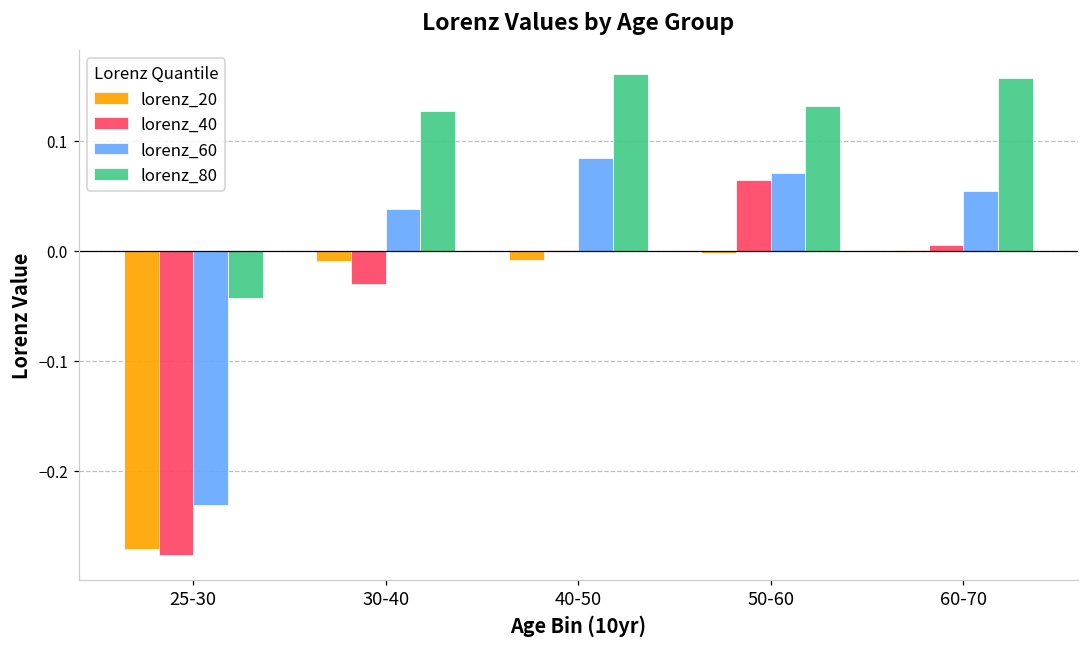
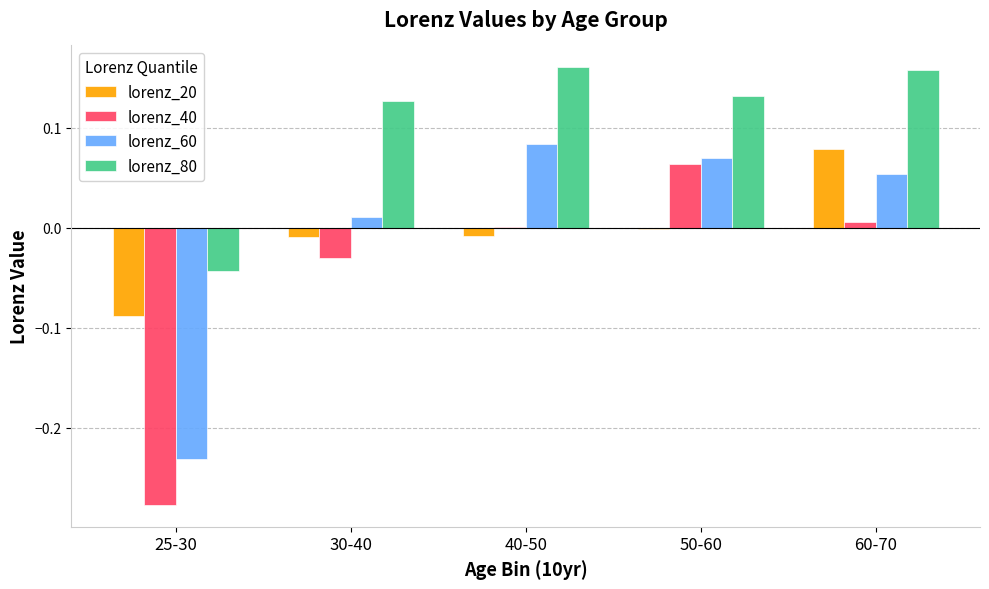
  {
    "lorenz_20": {
-     "25-30": -0.27,
+     "25-30": -0.09,
      "30-40": -0.01,
      "40-50": -0.01,
-     "60-70": 0.00
+     "60-70": 0.08
    },
    "lorenz_40": {
      "25-30": -0.28,
      "30-40": -0.03,
      "50-60": 0.06,
      "60-70": 0.01
    },
    "lorenz_60": {
      "25-30": -0.23,
-     "30-40": 0.04,
+     "30-40": 0.01,
      "40-50": 0.08,
      "50-60": 0.07,
      "60-70": 0.05
    },
    "lorenz_80": {
      "25-30": -0.04,
      "30-40": 0.13,
      "40-50": 0.16,
      "50-60": 0.13,
      "60-70": 0.16
    }
  }
